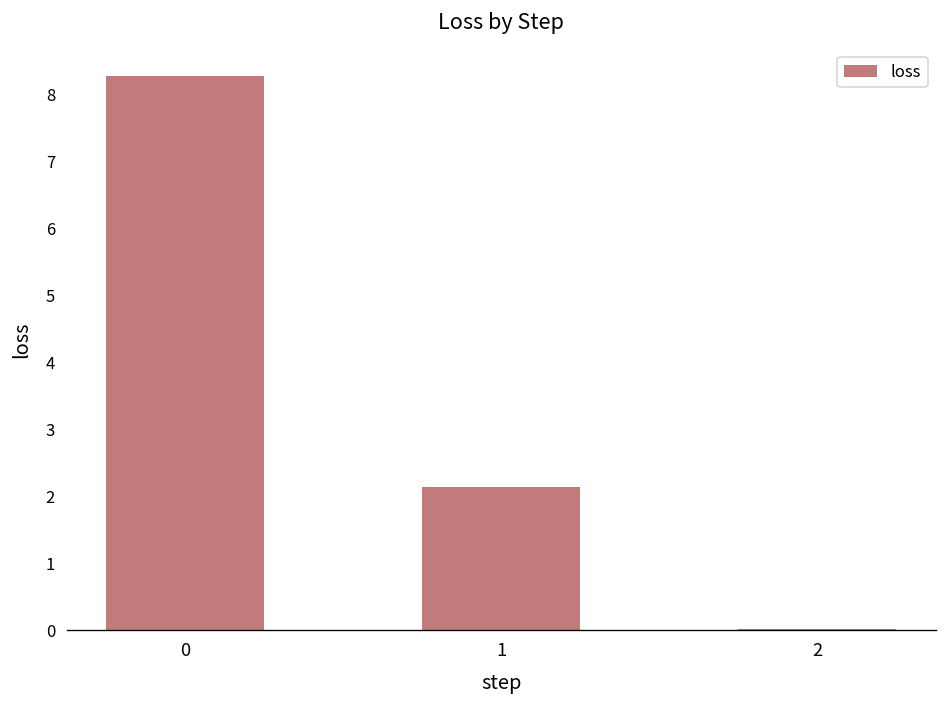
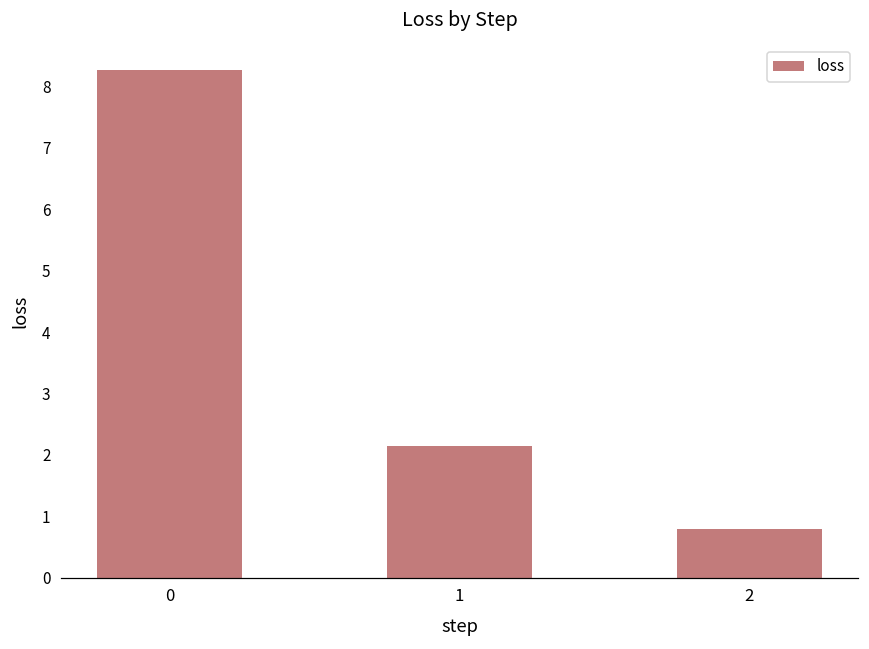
  {
    "0": 8.3,
    "1": 2.1,
-   "2": 0.0
+   "2": 0.8
  }
